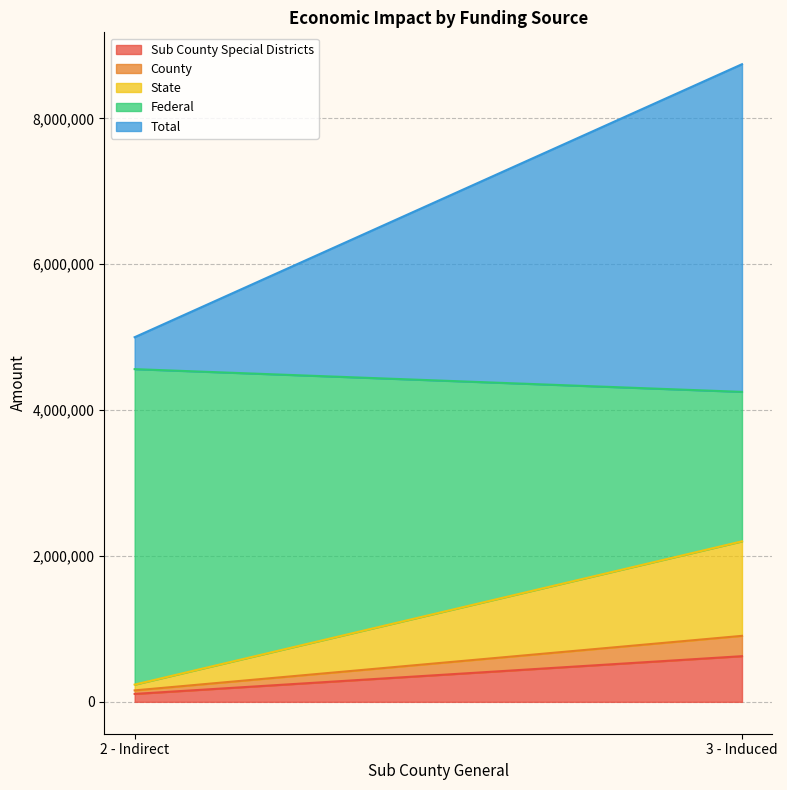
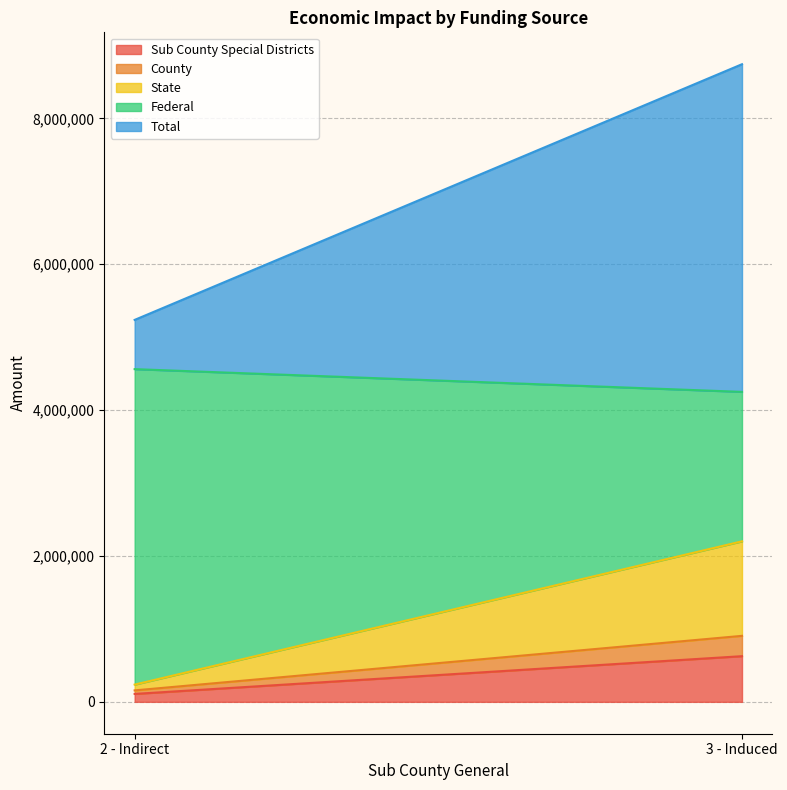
  {
    "State": {
      "2 - Indirect": "100,000",
      "3 - Induced": "1,300,000"
    },
    "Federal": {
      "2 - Indirect": "4,300,000",
      "3 - Induced": "2,000,000"
    },
    "Total": {
-     "2 - Indirect": "400,000",
+     "2 - Indirect": "700,000",
      "3 - Induced": "4,500,000"
    }
  }
